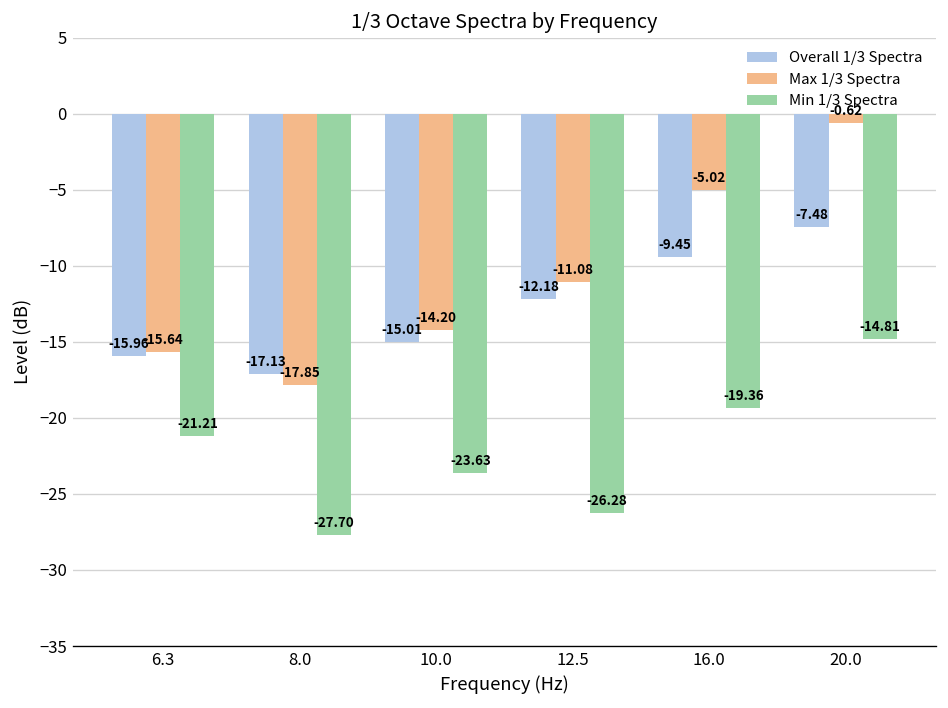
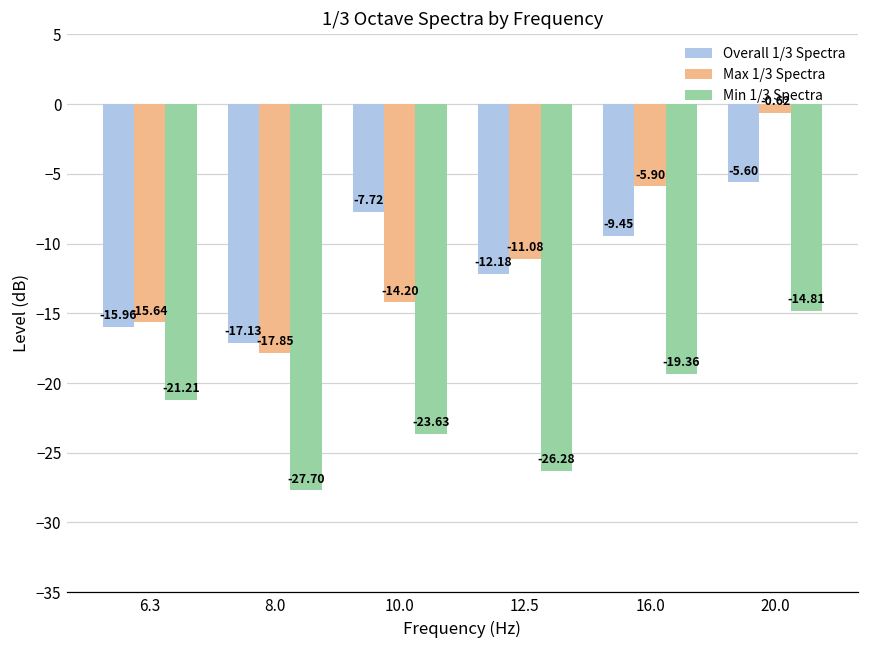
  {
    "Overall 1/3 Spectra": {
      "6.3": -15.96,
      "8.0": -17.13,
-     "10.0": -15.01,
+     "10.0": -7.72,
      "12.5": -12.18,
      "16.0": -9.45,
-     "20.0": -7.48
+     "20.0": -5.60
    },
    "Max 1/3 Spectra": {
      "6.3": -15.64,
      "8.0": -17.85,
      "10.0": -14.20,
      "12.5": -11.08,
-     "16.0": -5.02,
+     "16.0": -5.90,
      "20.0": -0.62
    },
    "Min 1/3 Spectra": {
      "6.3": -21.21,
      "8.0": -27.70,
      "10.0": -23.63,
      "12.5": -26.28,
      "16.0": -19.36,
      "20.0": -14.81
    }
  }
